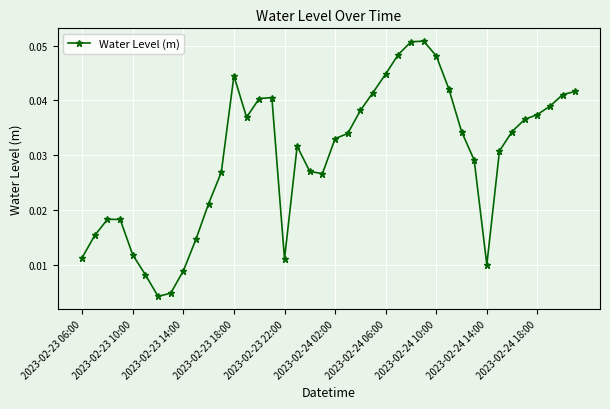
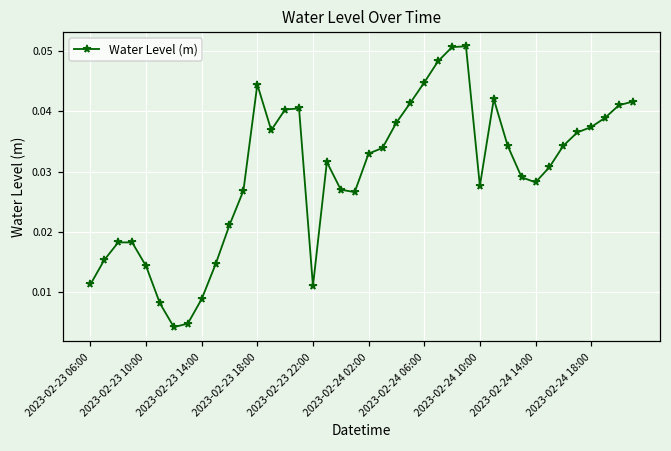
  {
    "2023-02-23 06:00": 0.011,
-   "2023-02-23 10:00": 0.012,
+   "2023-02-23 10:00": 0.014,
    "2023-02-23 14:00": 0.009,
    "2023-02-23 18:00": 0.044,
    "2023-02-23 22:00": 0.011,
    "2023-02-24 02:00": 0.033,
    "2023-02-24 06:00": 0.045,
-   "2023-02-24 10:00": 0.048,
-   "2023-02-24 14:00": 0.010,
+   "2023-02-24 10:00": 0.028,
+   "2023-02-24 14:00": 0.028,
    "2023-02-24 18:00": 0.037
  }
